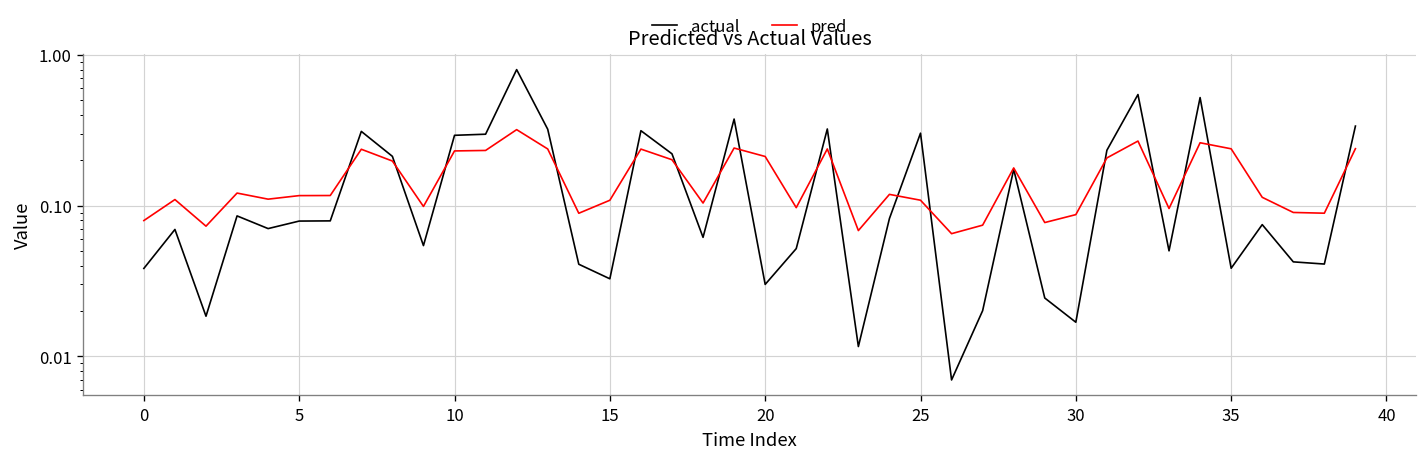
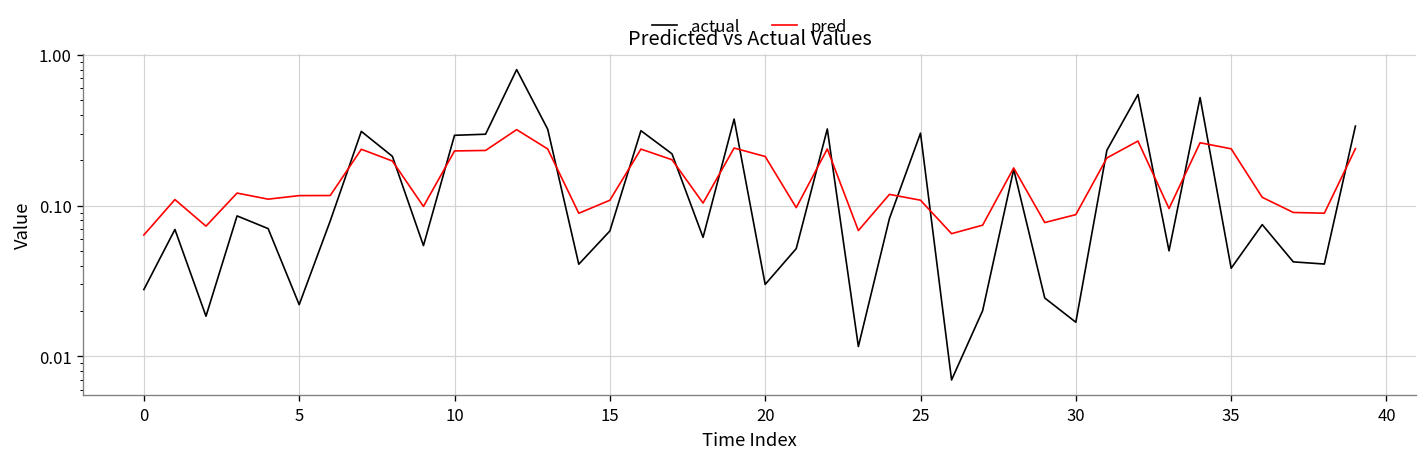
  {
    "actual": {
-     "0": 0.038,
-     "5": 0.08,
+     "0": 0.028,
+     "5": 0.022,
      "10": 0.29,
-     "15": 0.033,
+     "15": 0.07,
      "20": 0.030,
      "25": 0.30,
      "30": 0.017,
      "35": 0.038
    },
    "pred": {
-     "0": 0.08,
+     "0": 0.06,
      "5": 0.12,
      "10": 0.23,
      "15": 0.11,
      "20": 0.21,
      "25": 0.11,
      "30": 0.09,
      "35": 0.24
    }
  }
